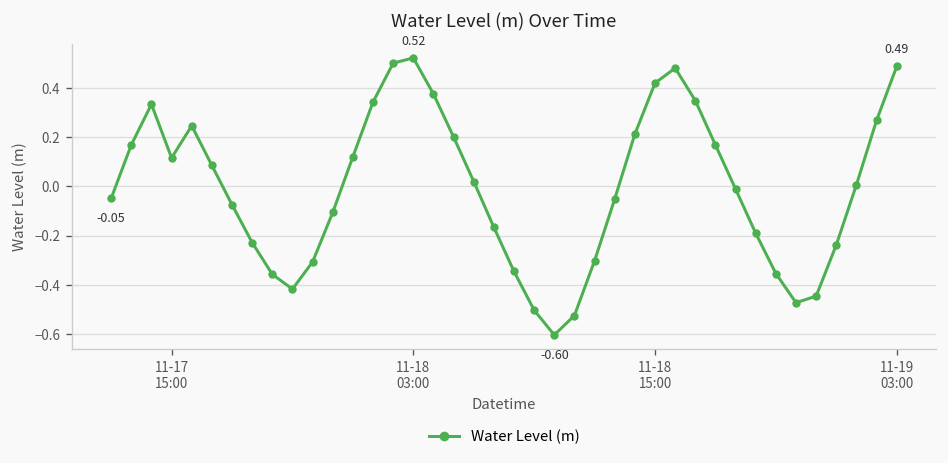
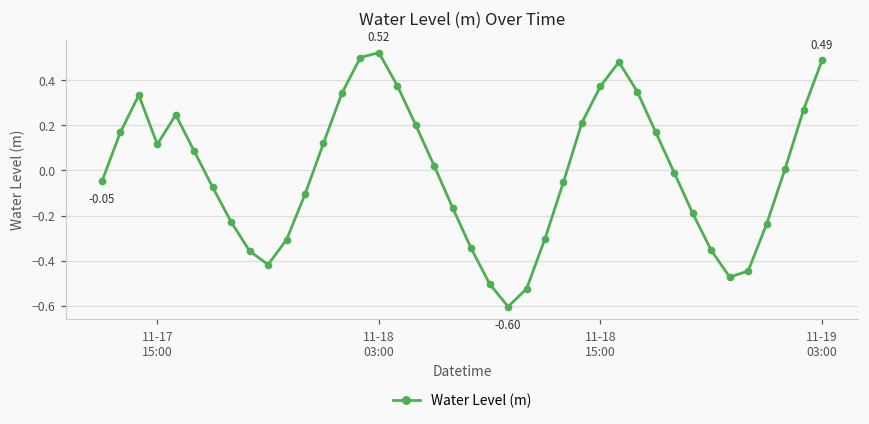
  {
    "11-17 15:00": 0.12,
-   "11-18 15:00": 0.42
+   "11-18 15:00": 0.37
  }
